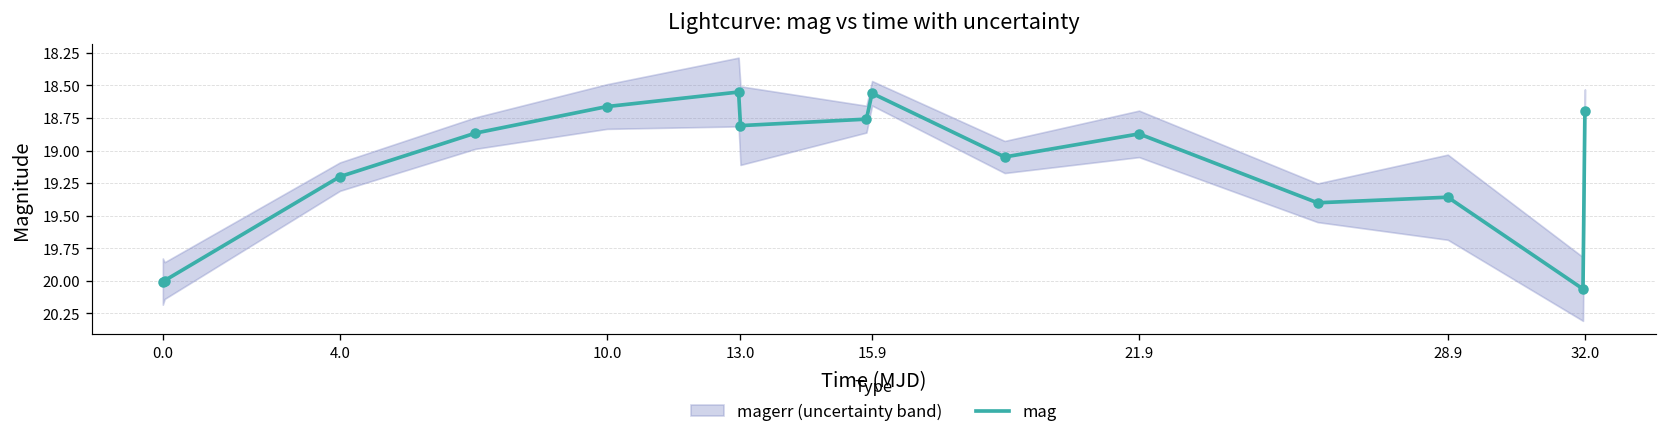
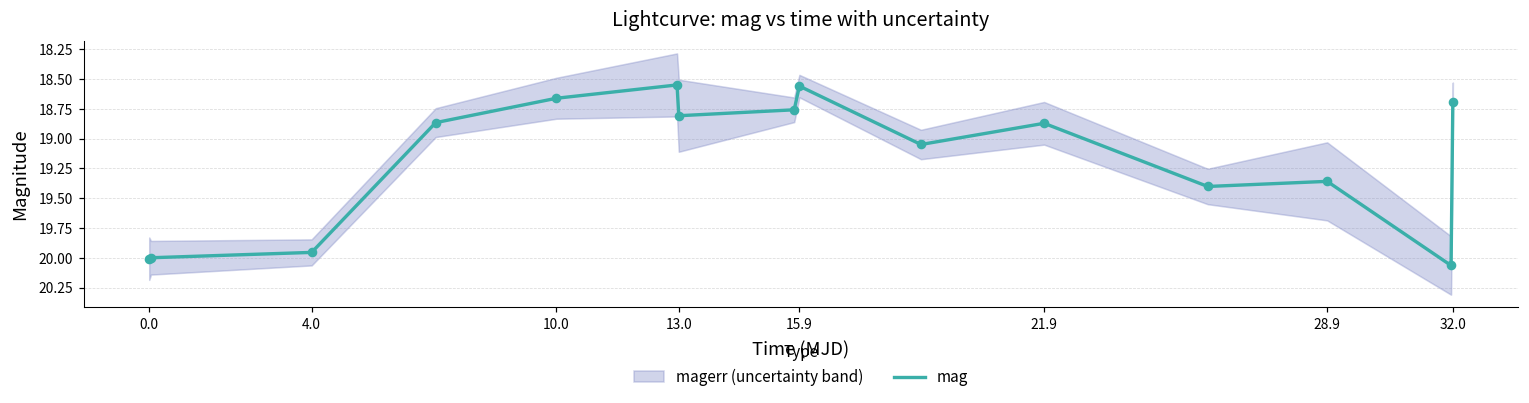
  {
    "mag": {
      "0.0": 20.01,
-     "4.0": 19.20,
+     "4.0": 19.96,
      "10.0": 18.66,
      "15.9": 18.56,
      "21.9": 18.87,
      "28.9": 19.36,
      "32.0": 18.70
    }
  }
